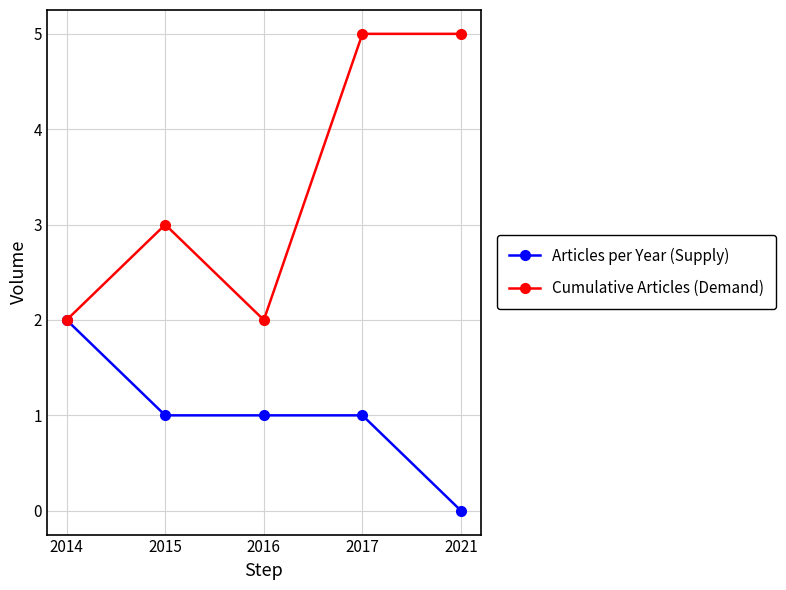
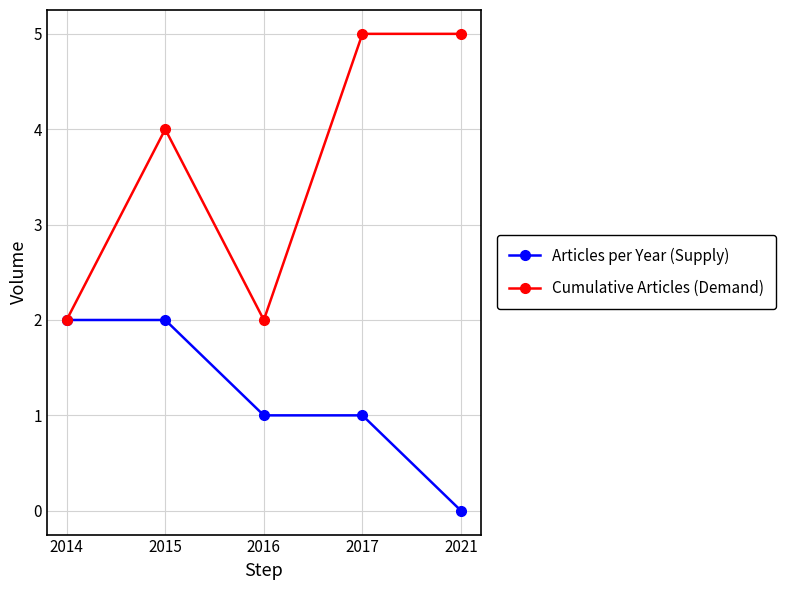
  {
    "Articles per Year (Supply)": {
-     "2015": 1,
+     "2015": 2,
      "2016": 1,
      "2017": 1,
      "2021": 0
    },
    "Cumulative Articles (Demand)": {
-     "2015": 3,
+     "2015": 4,
      "2016": 2,
      "2017": 5,
      "2021": 5
    }
  }
